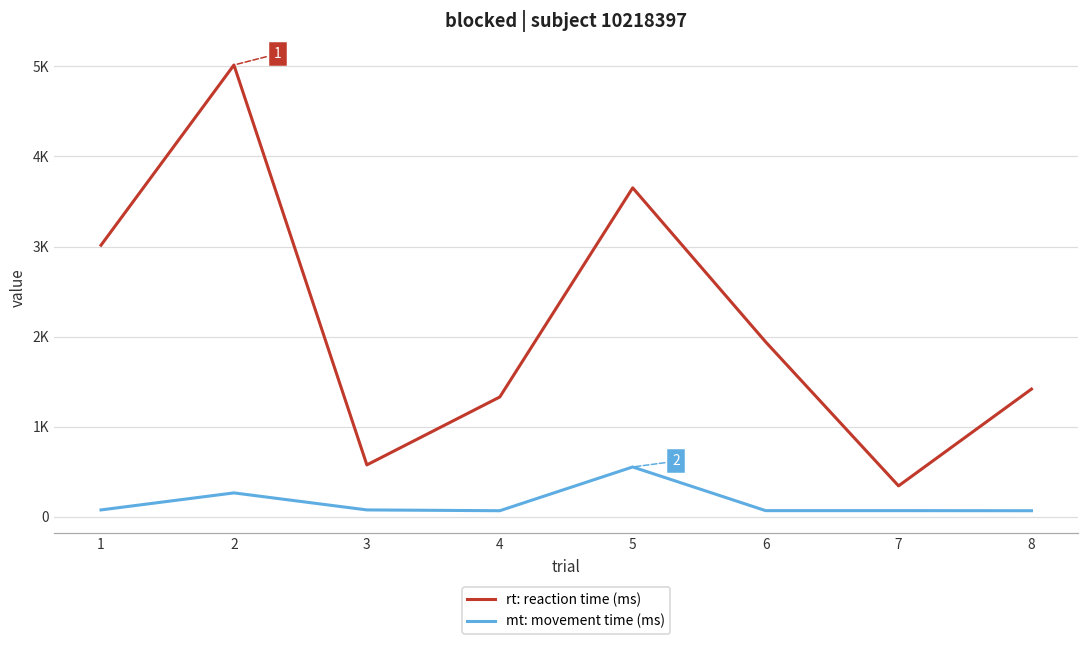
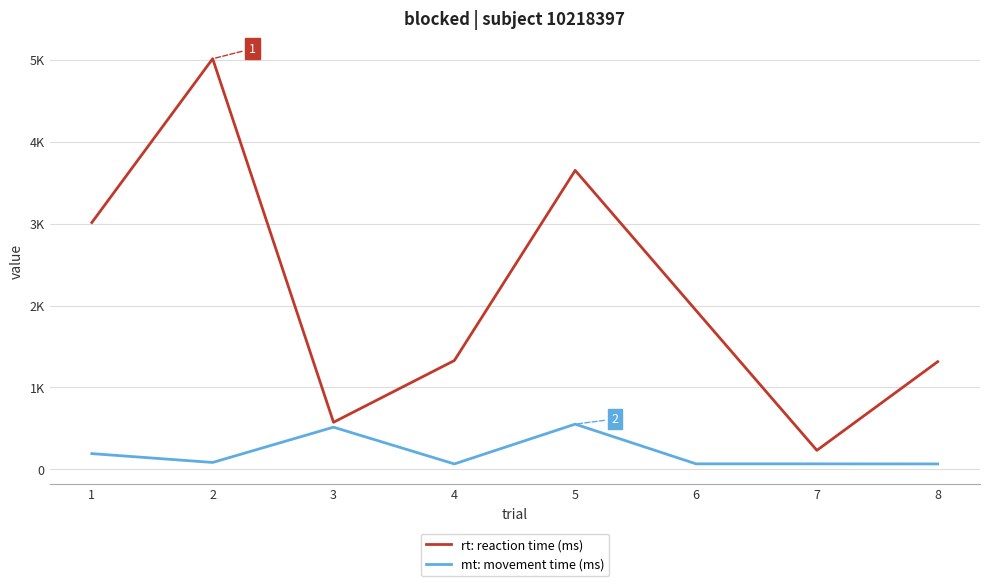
  {
    "rt: reaction time (ms)": {
      "1": 3000,
      "2": 5000,
      "3": 600,
      "4": 1300,
      "5": 3700,
      "6": 1900,
-     "7": 300,
-     "8": 1400
+     "7": 200,
+     "8": 1300
    },
    "mt: movement time (ms)": {
-     "1": 100,
-     "2": 300,
-     "3": 100,
+     "1": 200,
+     "2": 100,
+     "3": 500,
      "4": 100,
      "5": 600,
      "6": 100,
      "7": 100,
      "8": 100
    }
  }
